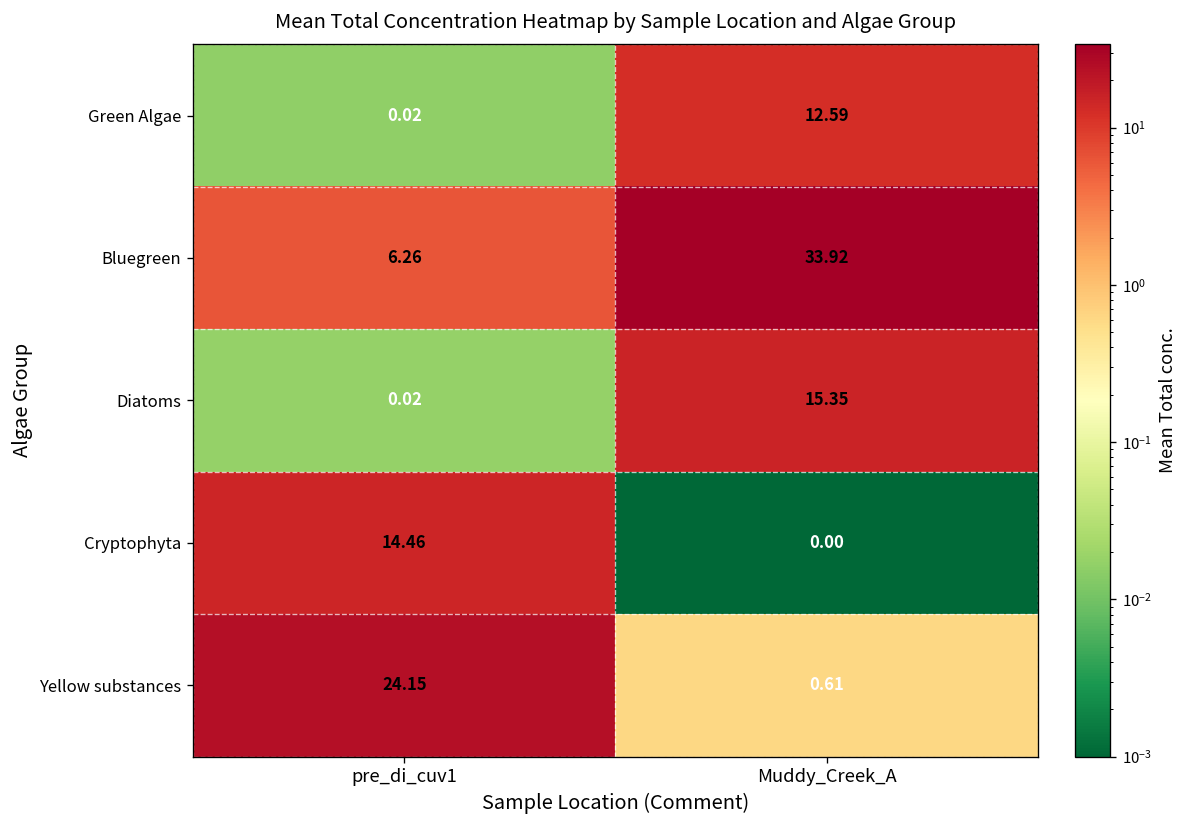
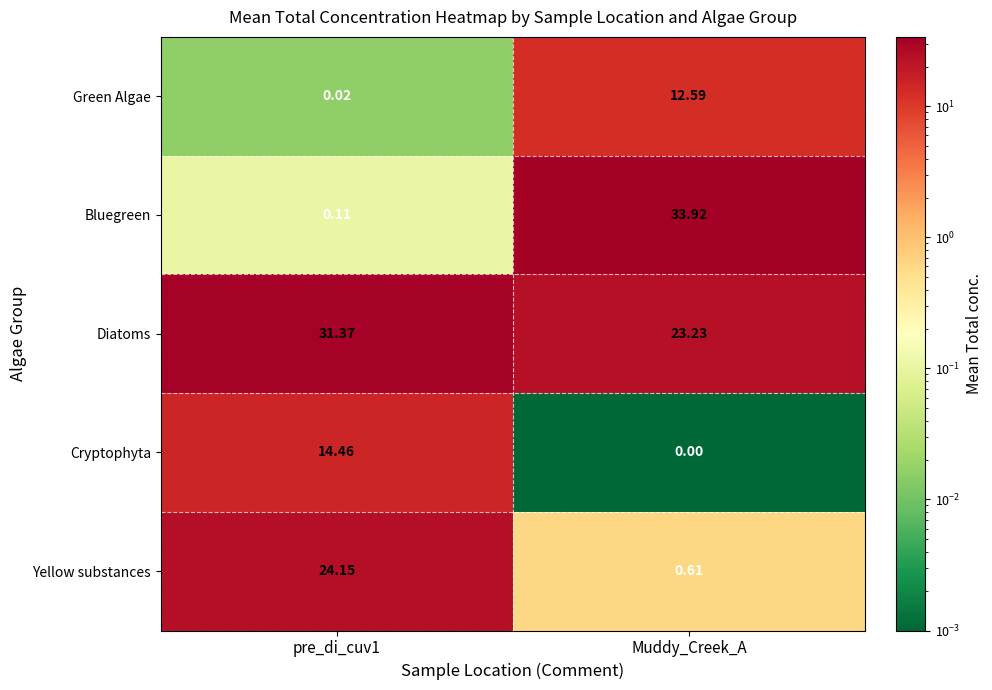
  {
    "Green Algae": {
      "pre_di_cuv1": 0.02,
      "Muddy_Creek_A": 12.59
    },
    "Bluegreen": {
-     "pre_di_cuv1": 6.26,
+     "pre_di_cuv1": 0.11,
      "Muddy_Creek_A": 33.92
    },
    "Diatoms": {
-     "pre_di_cuv1": 0.02,
-     "Muddy_Creek_A": 15.35
+     "pre_di_cuv1": 31.37,
+     "Muddy_Creek_A": 23.23
    },
    "Cryptophyta": {
      "pre_di_cuv1": 14.46,
      "Muddy_Creek_A": 0.00
    },
    "Yellow substances": {
      "pre_di_cuv1": 24.15,
      "Muddy_Creek_A": 0.61
    }
  }
